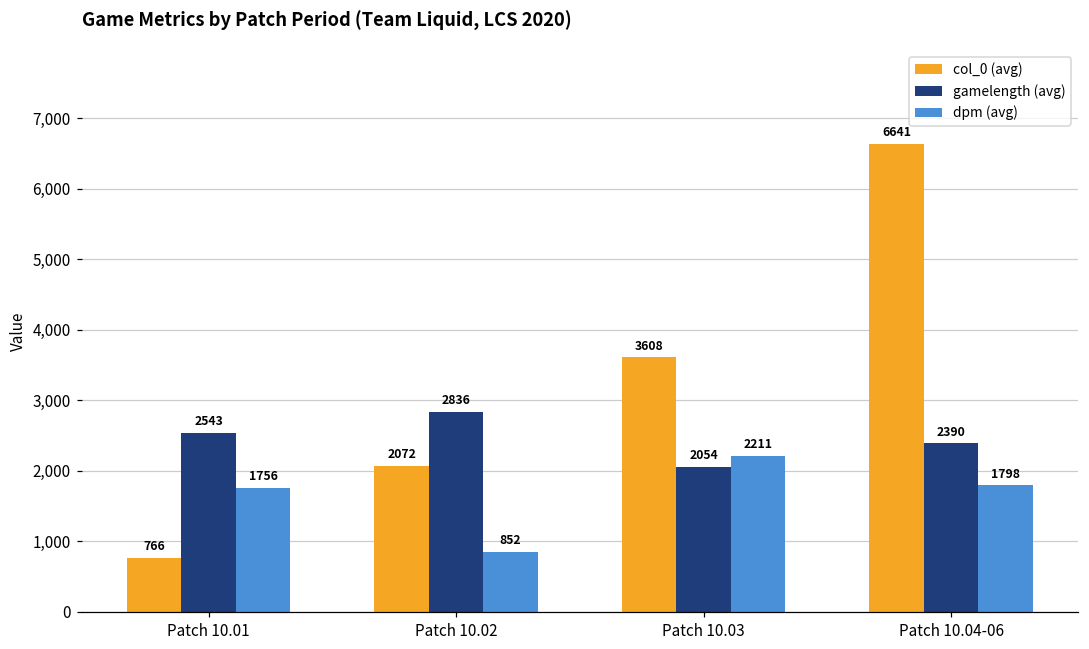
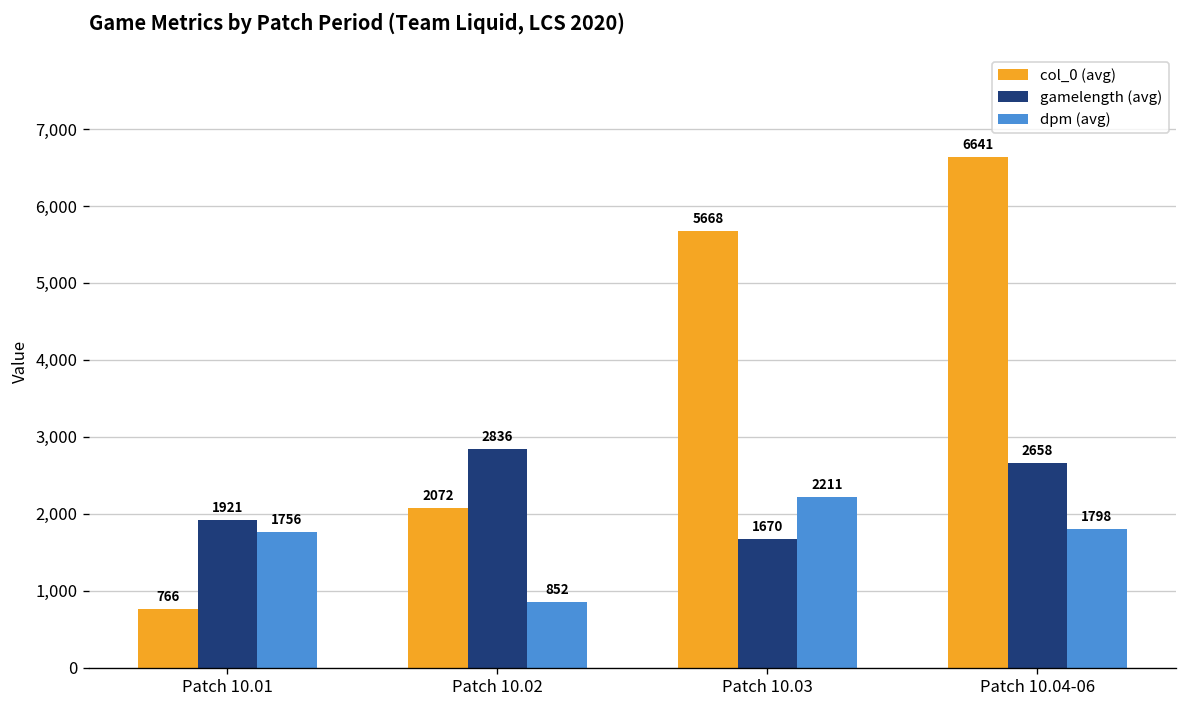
  {
    "col_0 (avg)": {
      "Patch 10.01": 766,
      "Patch 10.02": 2072,
-     "Patch 10.03": 3608
+     "Patch 10.03": 5668
    },
    "gamelength (avg)": {
-     "Patch 10.01": 2543,
+     "Patch 10.01": 1921,
      "Patch 10.02": 2836,
-     "Patch 10.03": 2054,
-     "Patch 10.04-06": 2390
+     "Patch 10.03": 1670,
+     "Patch 10.04-06": 2658
    },
    "dpm (avg)": {
      "Patch 10.01": 1756,
      "Patch 10.04-06": 1798
    }
  }
